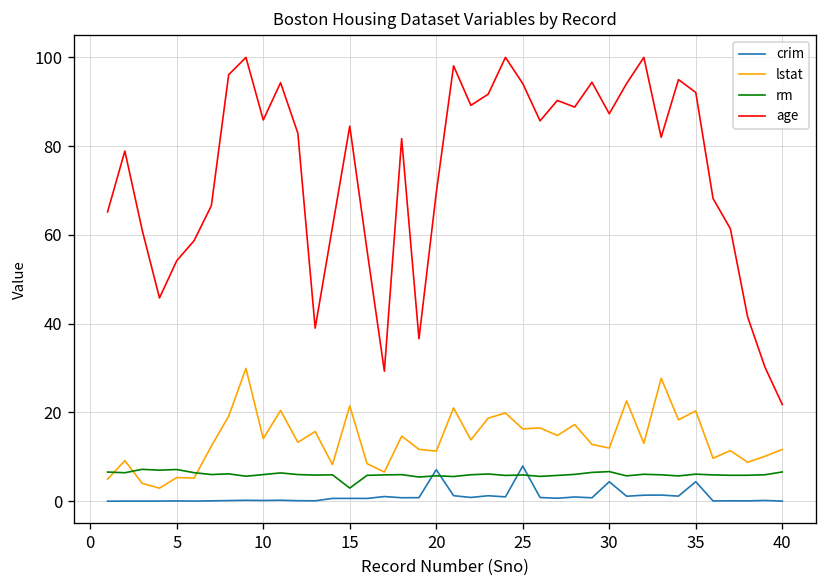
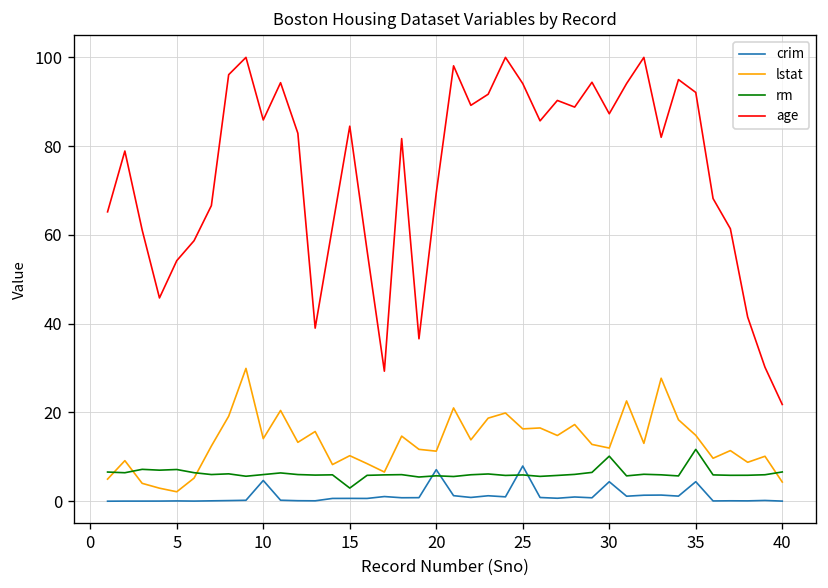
  {
    "crim": {
      "5": 0,
-     "10": 0,
+     "10": 5,
      "15": 1,
      "20": 7,
      "25": 8,
      "30": 4,
      "35": 4,
      "40": 0
    },
    "lstat": {
-     "5": 5,
+     "5": 2,
      "10": 14,
-     "15": 21,
+     "15": 10,
      "20": 11,
      "25": 16,
      "30": 12,
-     "35": 20,
-     "40": 12
+     "35": 15,
+     "40": 4
    },
    "rm": {
      "5": 7,
      "10": 6,
      "15": 3,
      "20": 6,
      "25": 6,
-     "30": 7,
-     "35": 6,
+     "30": 10,
+     "35": 12,
      "40": 7
    },
    "age": {
      "5": 54,
      "10": 86,
      "15": 85,
      "20": 70,
      "25": 94,
      "30": 87,
      "35": 92,
      "40": 22
    }
  }
